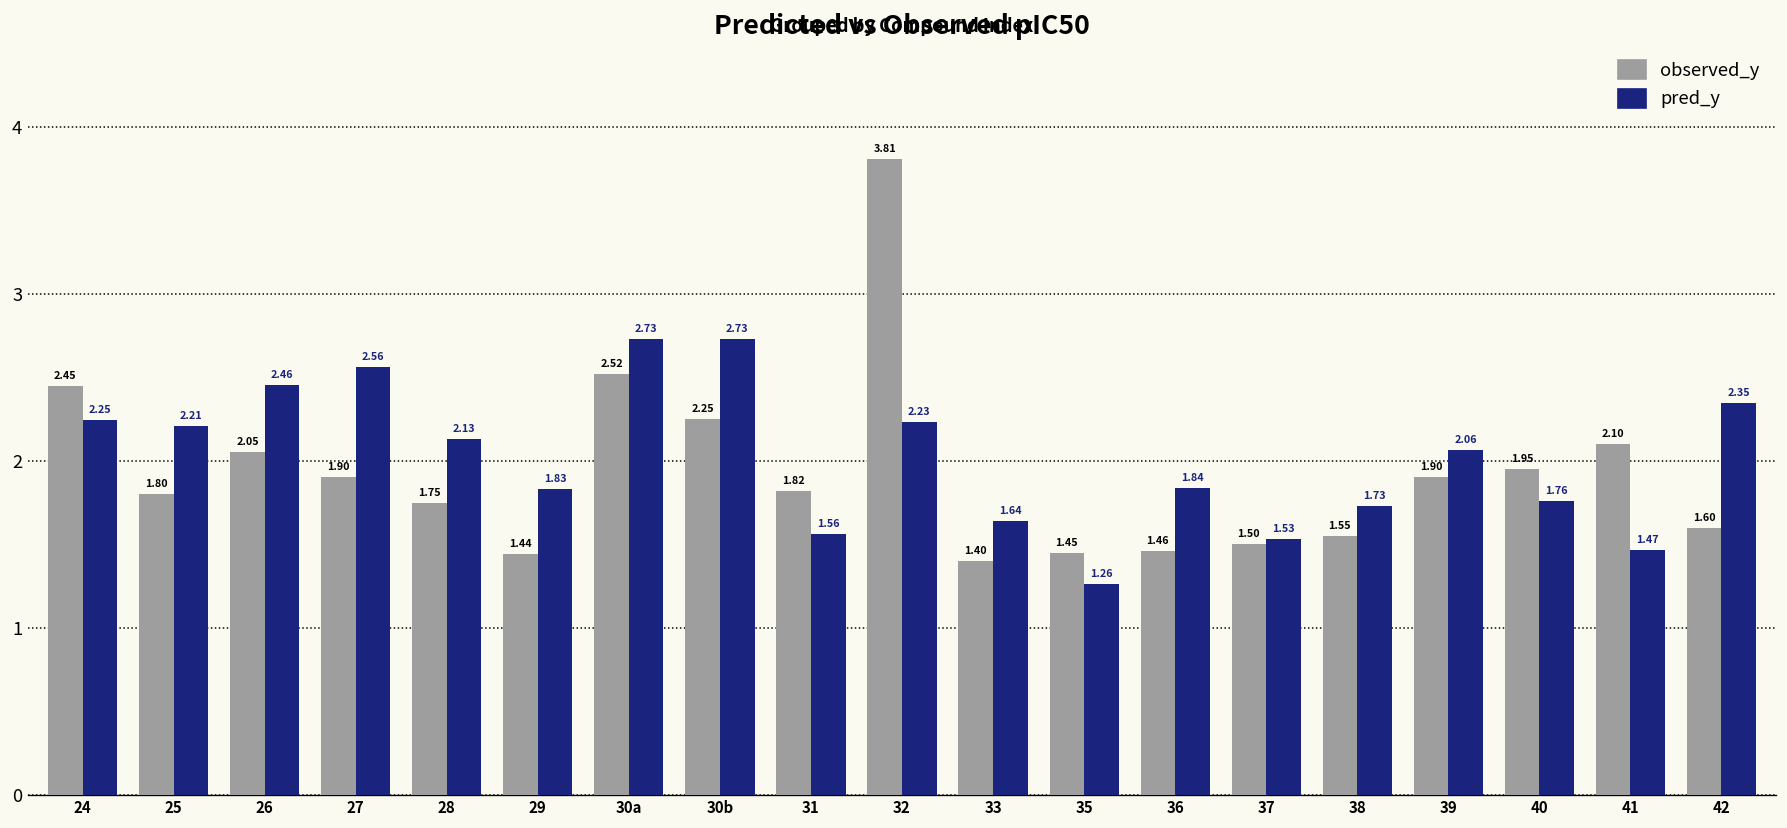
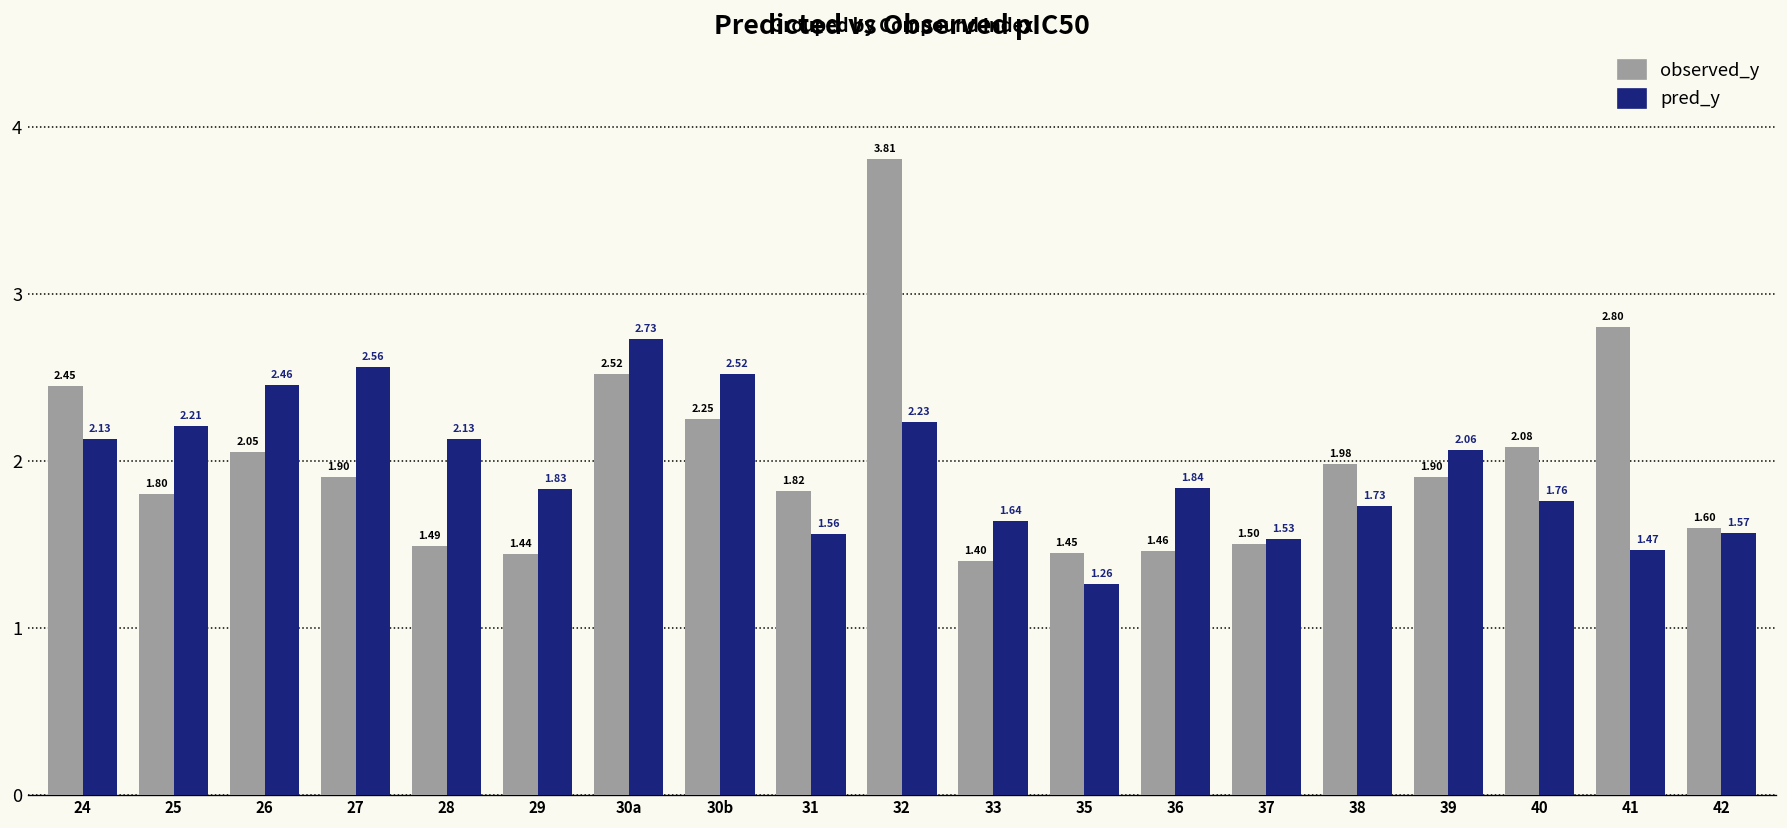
  {
    "observed_y": {
      "24": 2.45,
      "25": 1.80,
      "26": 2.05,
      "27": 1.90,
-     "28": 1.75,
+     "28": 1.49,
      "29": 1.44,
      "30a": 2.52,
      "30b": 2.25,
      "31": 1.82,
      "32": 3.81,
      "33": 1.40,
      "35": 1.45,
      "36": 1.46,
      "37": 1.50,
-     "38": 1.55,
+     "38": 1.98,
      "39": 1.90,
-     "40": 1.95,
-     "41": 2.10,
+     "40": 2.08,
+     "41": 2.80,
      "42": 1.60
    },
    "pred_y": {
-     "24": 2.25,
+     "24": 2.13,
      "25": 2.21,
      "26": 2.46,
      "27": 2.56,
      "28": 2.13,
      "29": 1.83,
      "30a": 2.73,
-     "30b": 2.73,
+     "30b": 2.52,
      "31": 1.56,
      "32": 2.23,
      "33": 1.64,
      "35": 1.26,
      "36": 1.84,
      "37": 1.53,
      "38": 1.73,
      "39": 2.06,
      "40": 1.76,
      "41": 1.47,
-     "42": 2.35
+     "42": 1.57
    }
  }
